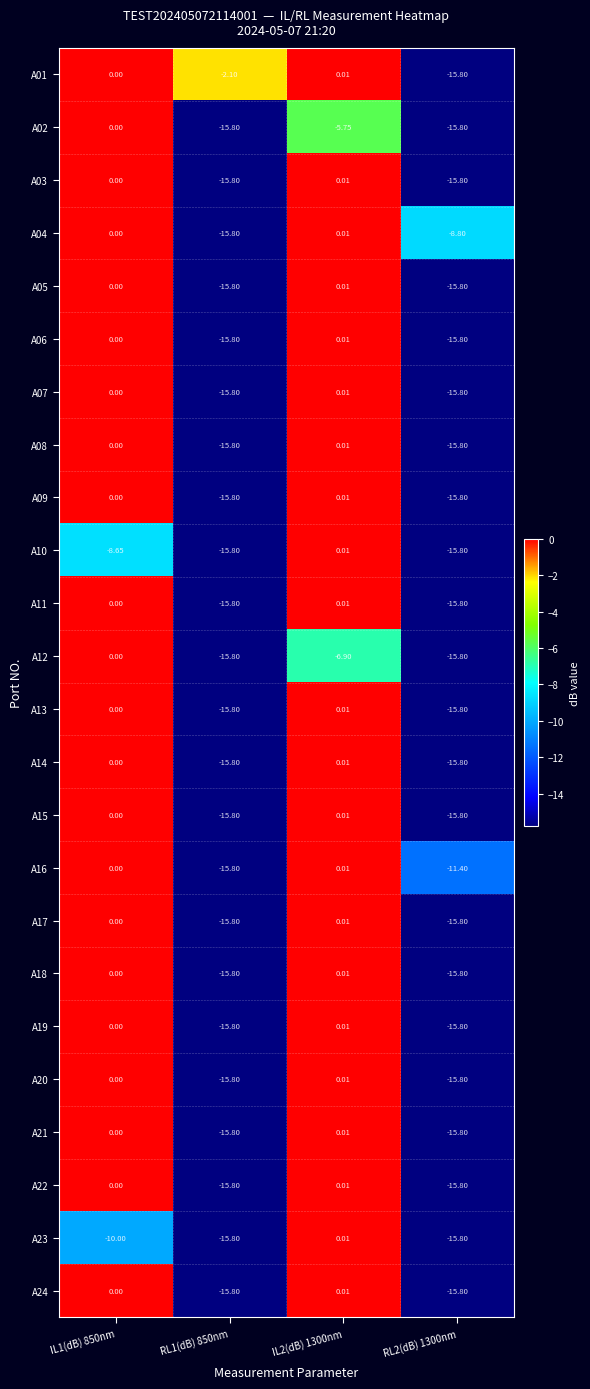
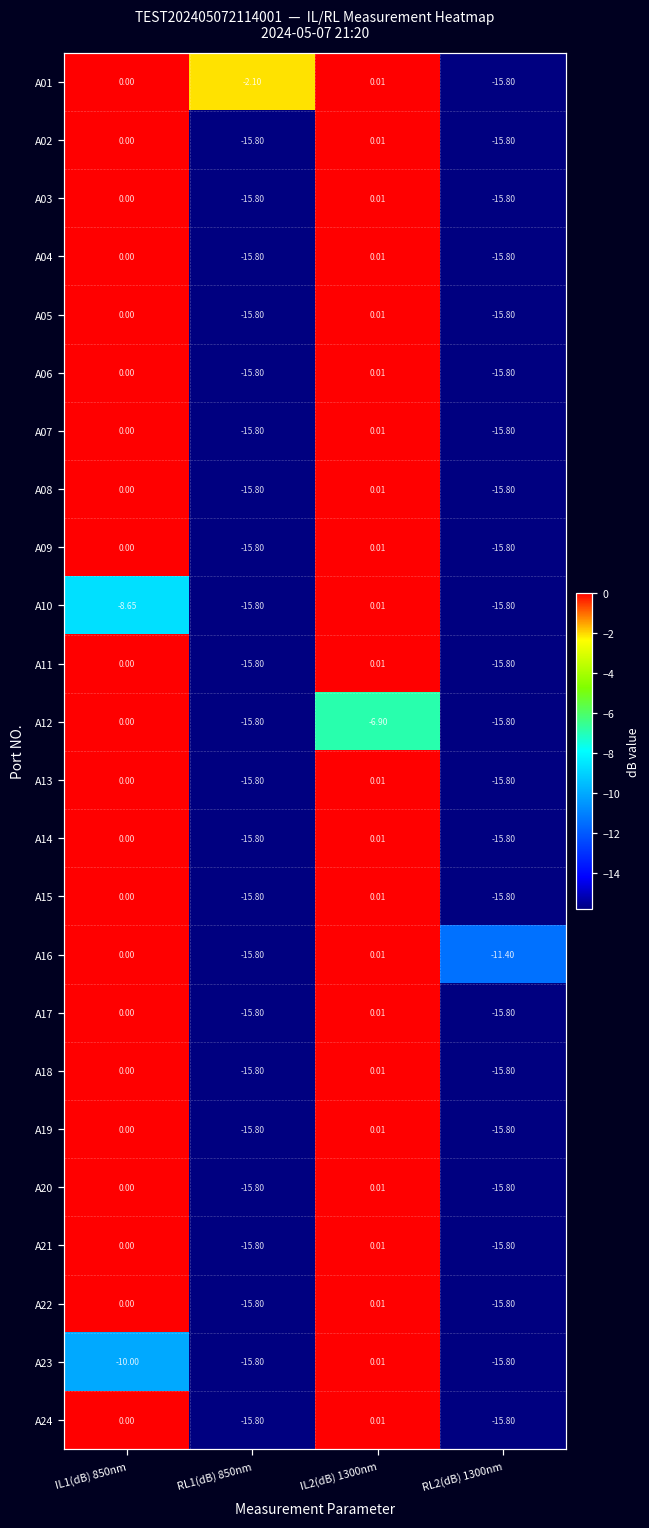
  {
    "A01": {
      "IL1(dB) 850nm": 0.00,
      "RL1(dB) 850nm": -2.10,
      "IL2(dB) 1300nm": 0.01,
      "RL2(dB) 1300nm": -15.80
    },
    "A02": {
      "IL1(dB) 850nm": 0.00,
      "RL1(dB) 850nm": -15.80,
-     "IL2(dB) 1300nm": -5.75,
+     "IL2(dB) 1300nm": 0.01,
      "RL2(dB) 1300nm": -15.80
    },
    "A03": {
      "IL1(dB) 850nm": 0.00,
      "RL1(dB) 850nm": -15.80,
      "IL2(dB) 1300nm": 0.01,
      "RL2(dB) 1300nm": -15.80
    },
    "A04": {
      "IL1(dB) 850nm": 0.00,
      "RL1(dB) 850nm": -15.80,
      "IL2(dB) 1300nm": 0.01,
-     "RL2(dB) 1300nm": -8.80
+     "RL2(dB) 1300nm": -15.80
    },
    "A05": {
      "IL1(dB) 850nm": 0.00,
      "RL1(dB) 850nm": -15.80,
      "IL2(dB) 1300nm": 0.01,
      "RL2(dB) 1300nm": -15.80
    },
    "A06": {
      "IL1(dB) 850nm": 0.00,
      "RL1(dB) 850nm": -15.80,
      "IL2(dB) 1300nm": 0.01,
      "RL2(dB) 1300nm": -15.80
    },
    "A07": {
      "IL1(dB) 850nm": 0.00,
      "RL1(dB) 850nm": -15.80,
      "IL2(dB) 1300nm": 0.01,
      "RL2(dB) 1300nm": -15.80
    },
    "A08": {
      "IL1(dB) 850nm": 0.00,
      "RL1(dB) 850nm": -15.80,
      "IL2(dB) 1300nm": 0.01,
      "RL2(dB) 1300nm": -15.80
    },
    "A09": {
      "IL1(dB) 850nm": 0.00,
      "RL1(dB) 850nm": -15.80,
      "IL2(dB) 1300nm": 0.01,
      "RL2(dB) 1300nm": -15.80
    },
    "A10": {
      "IL1(dB) 850nm": -8.65,
      "RL1(dB) 850nm": -15.80,
      "IL2(dB) 1300nm": 0.01,
      "RL2(dB) 1300nm": -15.80
    },
    "A11": {
      "IL1(dB) 850nm": 0.00,
      "RL1(dB) 850nm": -15.80,
      "IL2(dB) 1300nm": 0.01,
      "RL2(dB) 1300nm": -15.80
    },
    "A12": {
      "IL1(dB) 850nm": 0.00,
      "RL1(dB) 850nm": -15.80,
      "IL2(dB) 1300nm": -6.90,
      "RL2(dB) 1300nm": -15.80
    },
    "A13": {
      "IL1(dB) 850nm": 0.00,
      "RL1(dB) 850nm": -15.80,
      "IL2(dB) 1300nm": 0.01,
      "RL2(dB) 1300nm": -15.80
    },
    "A14": {
      "IL1(dB) 850nm": 0.00,
      "RL1(dB) 850nm": -15.80,
      "IL2(dB) 1300nm": 0.01,
      "RL2(dB) 1300nm": -15.80
    },
    "A15": {
      "IL1(dB) 850nm": 0.00,
      "RL1(dB) 850nm": -15.80,
      "IL2(dB) 1300nm": 0.01,
      "RL2(dB) 1300nm": -15.80
    },
    "A16": {
      "IL1(dB) 850nm": 0.00,
      "RL1(dB) 850nm": -15.80,
      "IL2(dB) 1300nm": 0.01,
      "RL2(dB) 1300nm": -11.40
    },
    "A17": {
      "IL1(dB) 850nm": 0.00,
      "RL1(dB) 850nm": -15.80,
      "IL2(dB) 1300nm": 0.01,
      "RL2(dB) 1300nm": -15.80
    },
    "A18": {
      "IL1(dB) 850nm": 0.00,
      "RL1(dB) 850nm": -15.80,
      "IL2(dB) 1300nm": 0.01,
      "RL2(dB) 1300nm": -15.80
    },
    "A19": {
      "IL1(dB) 850nm": 0.00,
      "RL1(dB) 850nm": -15.80,
      "IL2(dB) 1300nm": 0.01,
      "RL2(dB) 1300nm": -15.80
    },
    "A20": {
      "IL1(dB) 850nm": 0.00,
      "RL1(dB) 850nm": -15.80,
      "IL2(dB) 1300nm": 0.01,
      "RL2(dB) 1300nm": -15.80
    },
    "A21": {
      "IL1(dB) 850nm": 0.00,
      "RL1(dB) 850nm": -15.80,
      "IL2(dB) 1300nm": 0.01,
      "RL2(dB) 1300nm": -15.80
    },
    "A22": {
      "IL1(dB) 850nm": 0.00,
      "RL1(dB) 850nm": -15.80,
      "IL2(dB) 1300nm": 0.01,
      "RL2(dB) 1300nm": -15.80
    },
    "A23": {
      "IL1(dB) 850nm": -10.00,
      "RL1(dB) 850nm": -15.80,
      "IL2(dB) 1300nm": 0.01,
      "RL2(dB) 1300nm": -15.80
    },
    "A24": {
      "IL1(dB) 850nm": 0.00,
      "RL1(dB) 850nm": -15.80,
      "IL2(dB) 1300nm": 0.01,
      "RL2(dB) 1300nm": -15.80
    }
  }
